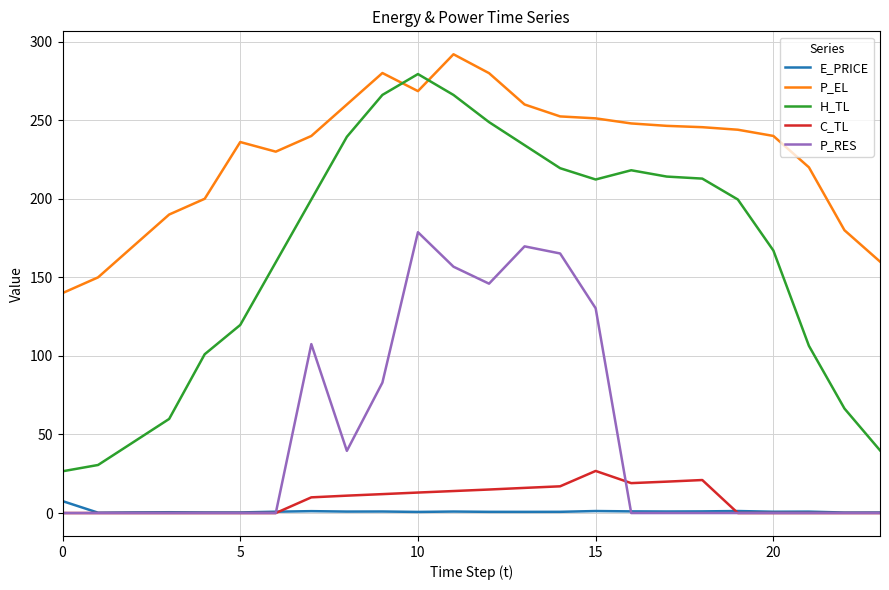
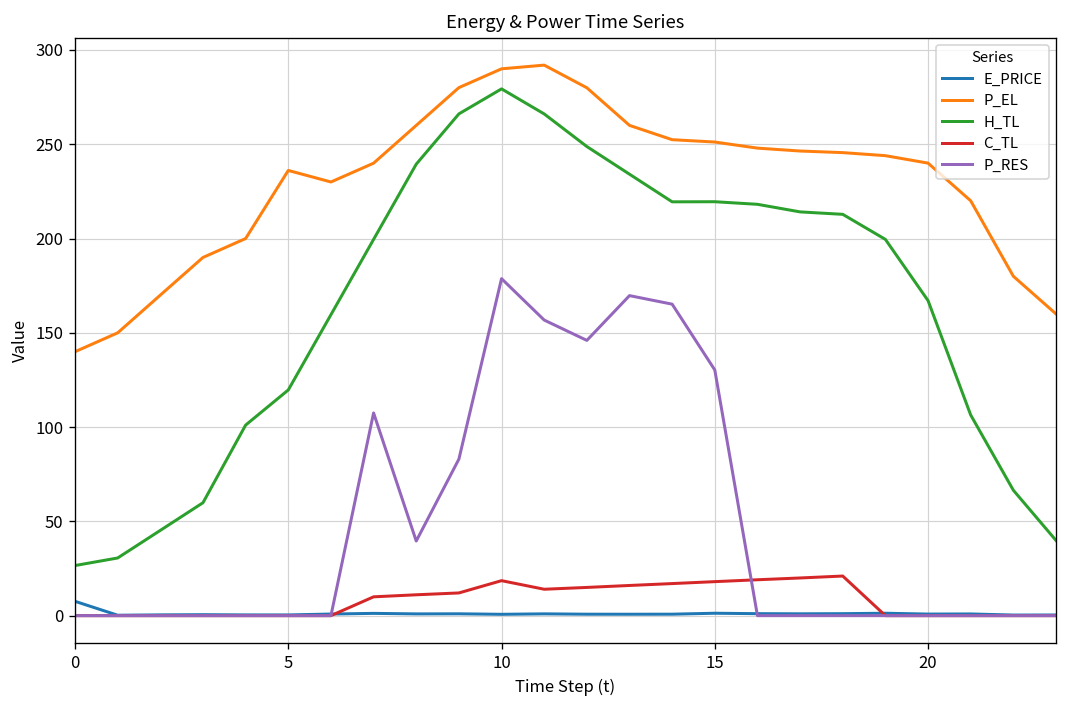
  {
    "E_PRICE": {
      "0": 8,
      "10": 1,
      "15": 1
    },
    "P_EL": {
      "0": 140,
      "5": 236,
-     "10": 269,
+     "10": 290,
      "15": 251,
      "20": 240
    },
    "H_TL": {
      "0": 27,
      "5": 120,
      "10": 279,
-     "15": 212,
+     "15": 220,
      "20": 167
    },
    "C_TL": {
-     "10": 13,
-     "15": 27
+     "10": 19,
+     "15": 18
    },
    "P_RES": {
      "10": 179,
      "15": 130
    }
  }
